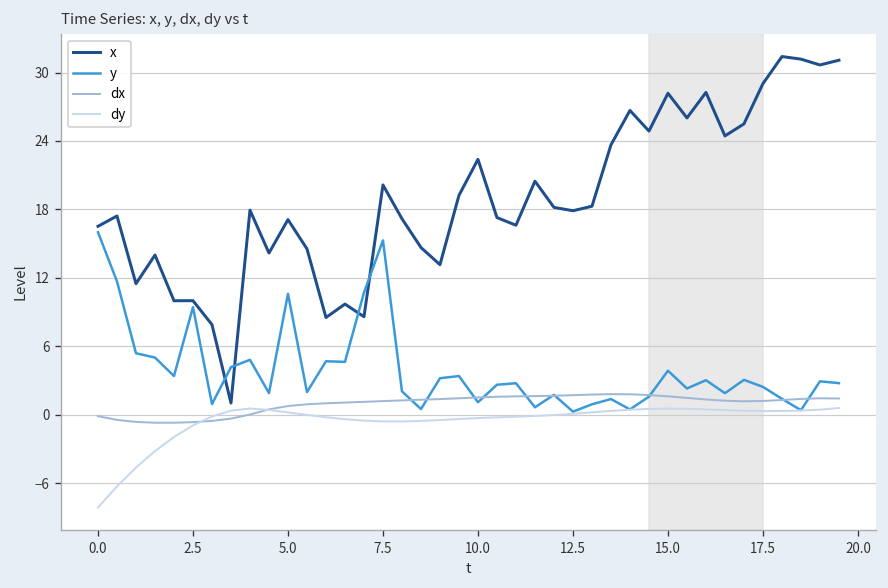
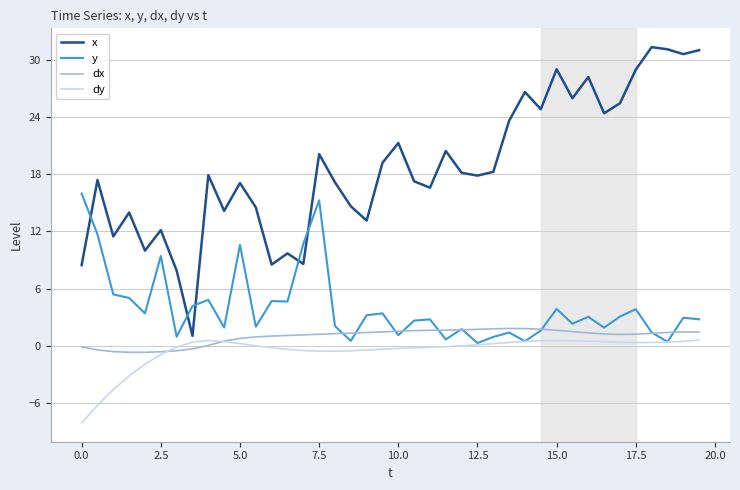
  {
    "x": {
-     "0.0": 17,
-     "2.5": 10,
+     "0.0": 8,
+     "2.5": 12,
      "5.0": 17,
      "7.5": 20,
-     "10.0": 22,
+     "10.0": 21,
      "12.5": 18,
-     "15.0": 28,
+     "15.0": 29,
      "17.5": 29
    },
    "y": {
      "0.0": 16,
      "2.5": 9,
      "5.0": 11,
      "7.5": 15,
      "10.0": 1,
      "15.0": 4,
-     "17.5": 2
+     "17.5": 4
    }
  }
